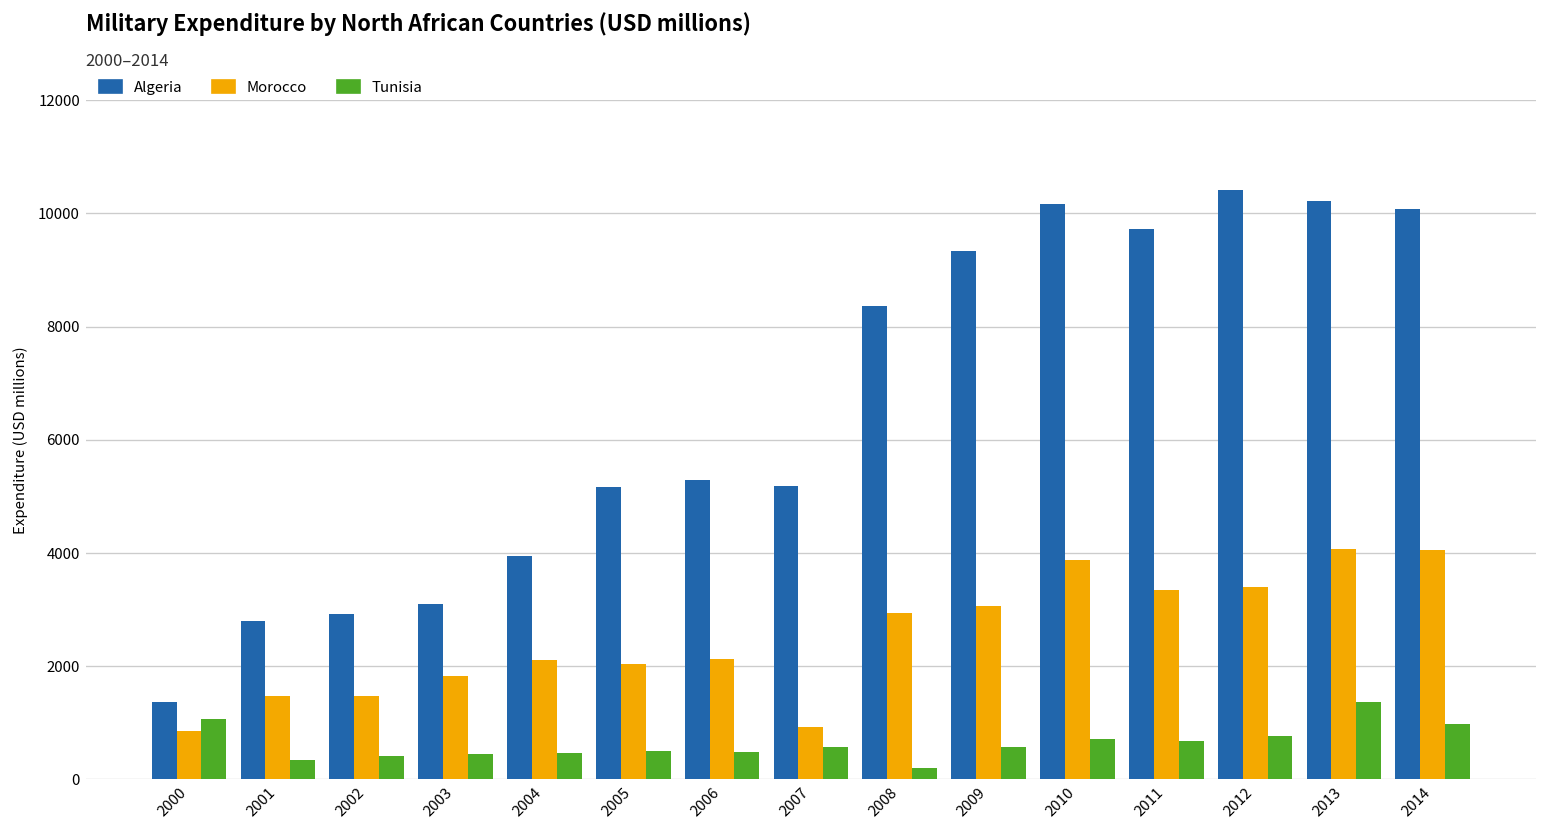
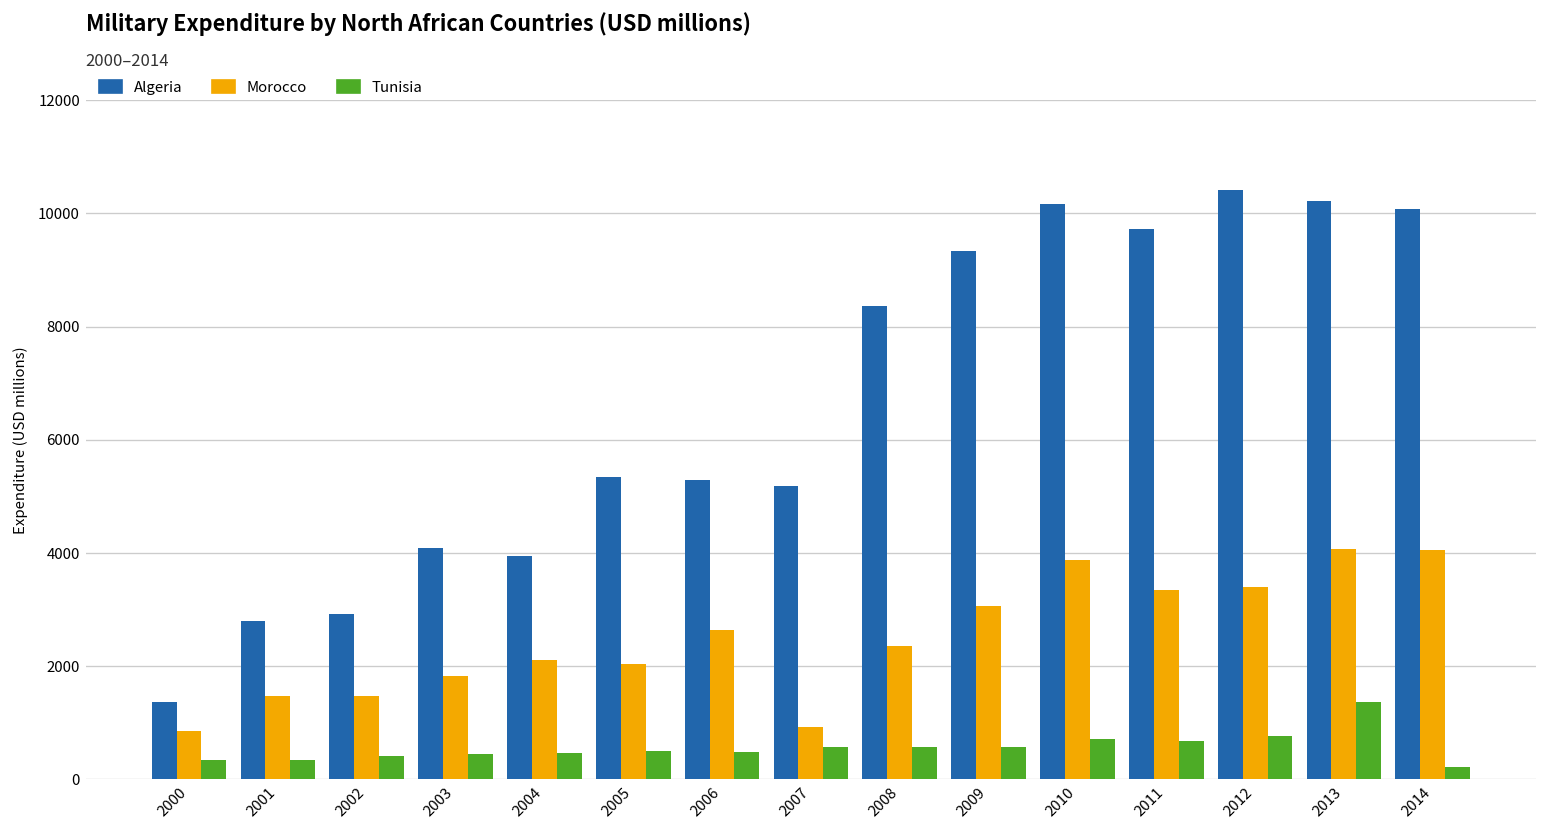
  {
    "Algeria": {
      "2000": 1400,
      "2001": 2800,
      "2002": 2900,
-     "2003": 3100,
+     "2003": 4100,
      "2004": 3900,
-     "2005": 5200,
+     "2005": 5300,
      "2006": 5300,
      "2007": 5200,
      "2008": 8400,
      "2009": 9300,
      "2010": 10200,
      "2011": 9700,
      "2012": 10400,
      "2013": 10200,
      "2014": 10100
    },
    "Morocco": {
      "2000": 900,
      "2001": 1500,
      "2002": 1500,
      "2003": 1800,
      "2004": 2100,
      "2005": 2000,
-     "2006": 2100,
+     "2006": 2600,
      "2007": 900,
-     "2008": 2900,
+     "2008": 2400,
      "2009": 3100,
      "2010": 3900,
      "2011": 3300,
      "2012": 3400,
      "2013": 4100,
      "2014": 4000
    },
    "Tunisia": {
-     "2000": 1100,
+     "2000": 300,
      "2001": 300,
      "2002": 400,
      "2003": 400,
      "2004": 500,
      "2005": 500,
      "2006": 500,
      "2007": 600,
-     "2008": 200,
+     "2008": 600,
      "2009": 600,
      "2010": 700,
      "2011": 700,
      "2012": 800,
      "2013": 1400,
-     "2014": 1000
+     "2014": 200
    }
  }
